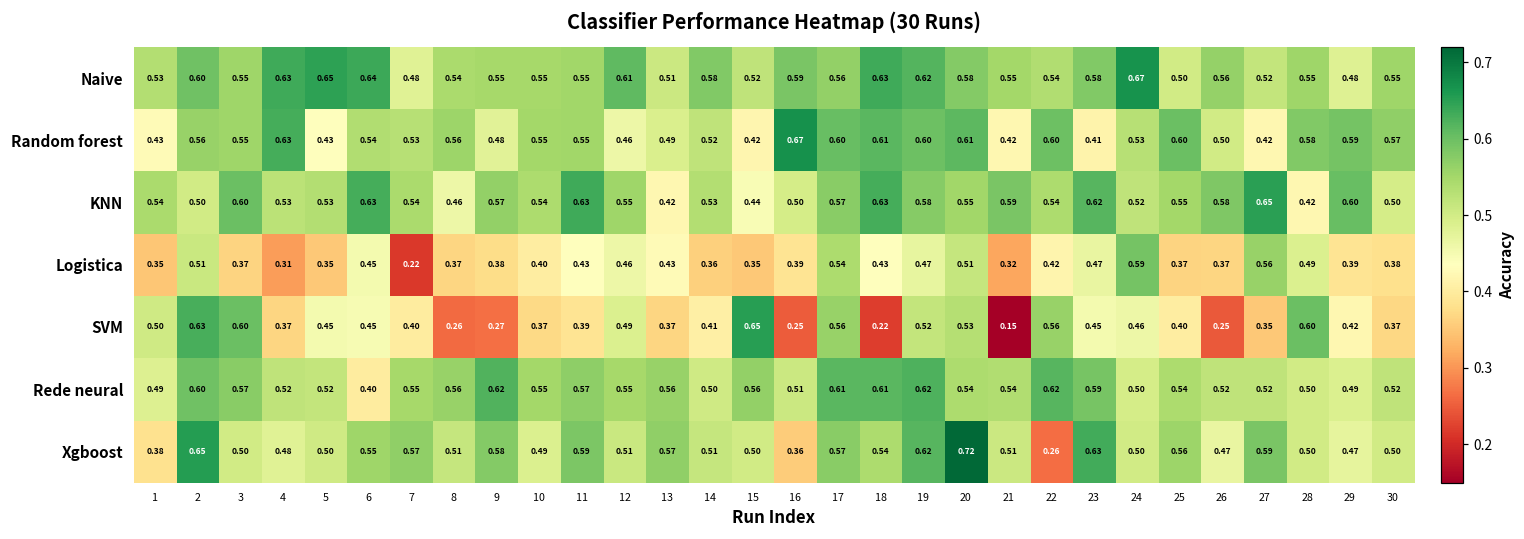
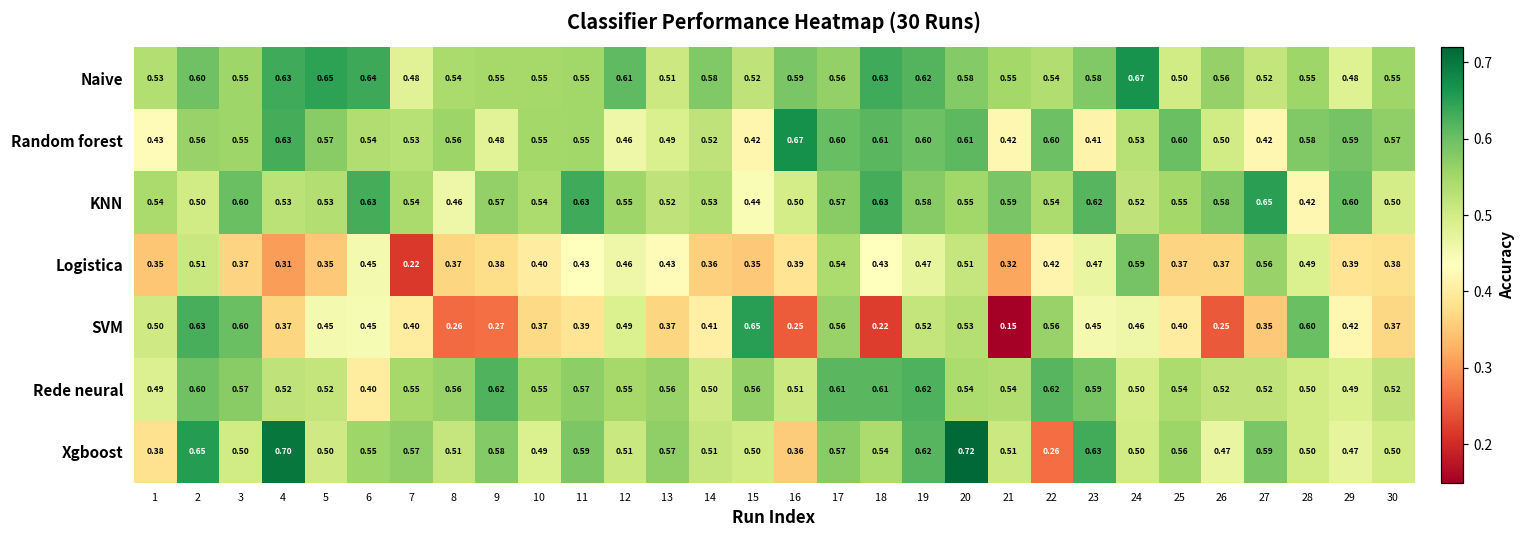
  {
    "Random forest": {
      "1": 0.43,
      "2": 0.56,
      "3": 0.55,
      "4": 0.63,
-     "5": 0.43,
+     "5": 0.57,
      "6": 0.54,
      "7": 0.53,
      "8": 0.56,
      "9": 0.48,
      "10": 0.55,
      "11": 0.55,
      "12": 0.46,
      "13": 0.49,
      "14": 0.52,
      "15": 0.42,
      "16": 0.67,
      "17": 0.60,
      "18": 0.61,
      "19": 0.60,
      "20": 0.61,
      "21": 0.42,
      "22": 0.60,
      "23": 0.41,
      "24": 0.53,
      "25": 0.60,
      "26": 0.50,
      "27": 0.42,
      "28": 0.58,
      "29": 0.59,
      "30": 0.57
    },
    "KNN": {
      "1": 0.54,
      "2": 0.50,
      "3": 0.60,
      "4": 0.53,
      "5": 0.53,
      "6": 0.63,
      "7": 0.54,
      "8": 0.46,
      "9": 0.57,
      "10": 0.54,
      "11": 0.63,
      "12": 0.55,
-     "13": 0.42,
+     "13": 0.52,
      "14": 0.53,
      "15": 0.44,
      "16": 0.50,
      "17": 0.57,
      "18": 0.63,
      "19": 0.58,
      "20": 0.55,
      "21": 0.59,
      "22": 0.54,
      "23": 0.62,
      "24": 0.52,
      "25": 0.55,
      "26": 0.58,
      "27": 0.65,
      "28": 0.42,
      "29": 0.60,
      "30": 0.50
    },
    "Xgboost": {
      "1": 0.38,
      "2": 0.65,
      "3": 0.50,
-     "4": 0.48,
+     "4": 0.70,
      "5": 0.50,
      "6": 0.55,
      "7": 0.57,
      "8": 0.51,
      "9": 0.58,
      "10": 0.49,
      "11": 0.59,
      "12": 0.51,
      "13": 0.57,
      "14": 0.51,
      "15": 0.50,
      "16": 0.36,
      "17": 0.57,
      "18": 0.54,
      "19": 0.62,
      "20": 0.72,
      "21": 0.51,
      "22": 0.26,
      "23": 0.63,
      "24": 0.50,
      "25": 0.56,
      "26": 0.47,
      "27": 0.59,
      "28": 0.50,
      "29": 0.47,
      "30": 0.50
    }
  }
